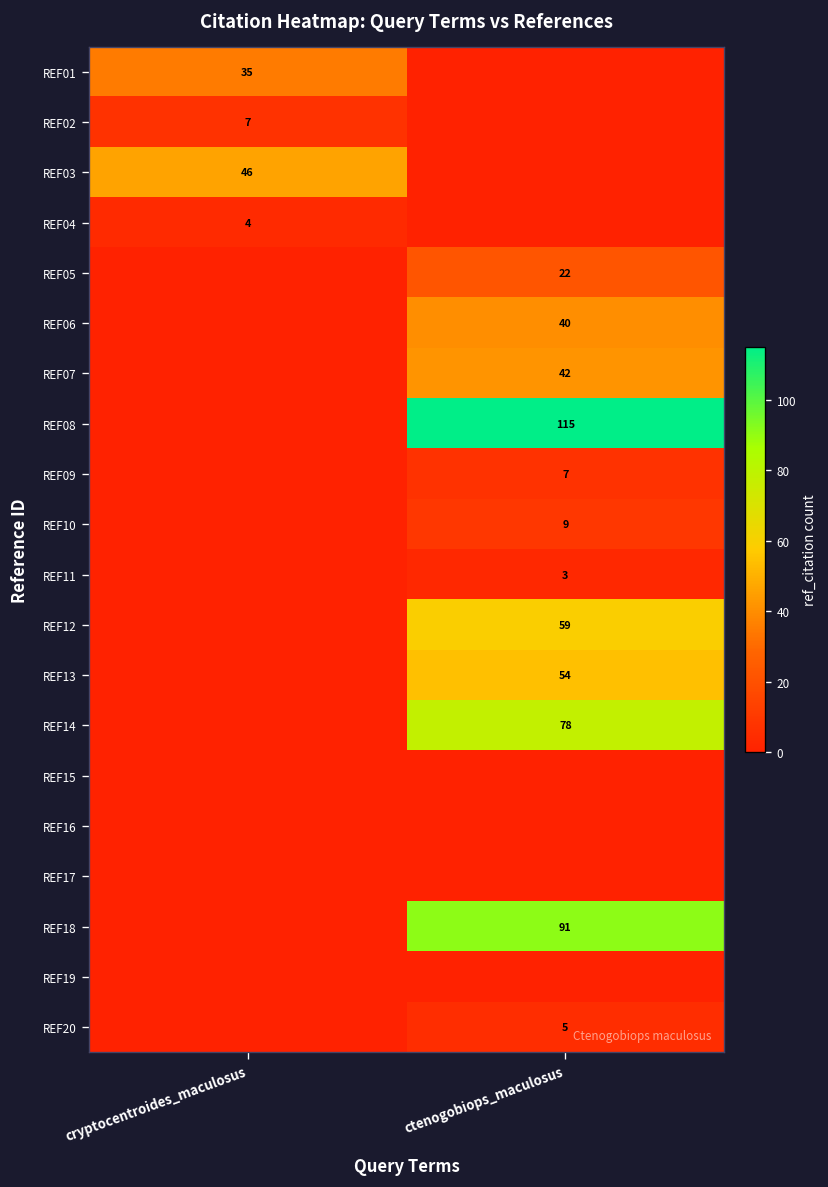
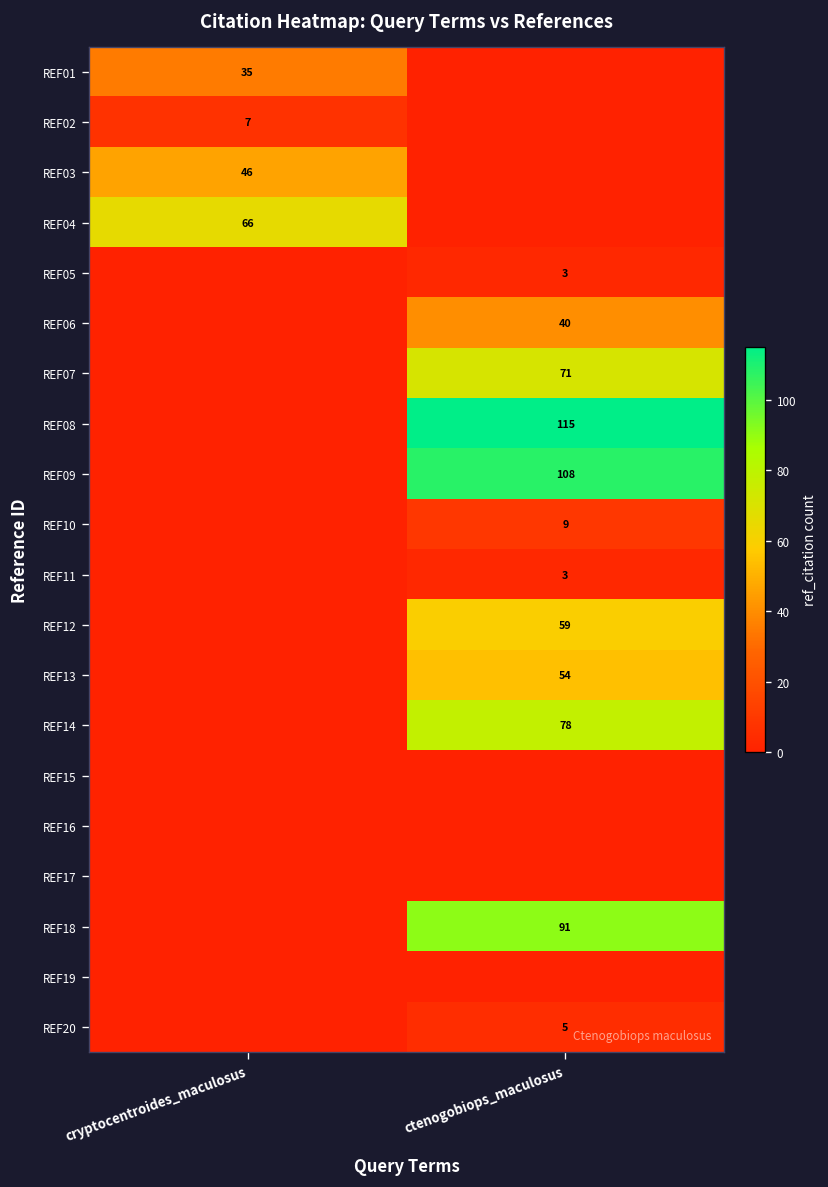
  {
    "REF01": {
      "cryptocentroides_maculosus": 35
    },
    "REF02": {
      "cryptocentroides_maculosus": 7
    },
    "REF03": {
      "cryptocentroides_maculosus": 46
    },
    "REF04": {
-     "cryptocentroides_maculosus": 4
+     "cryptocentroides_maculosus": 66
    },
    "REF05": {
-     "ctenogobiops_maculosus": 22
+     "ctenogobiops_maculosus": 3
    },
    "REF06": {
      "ctenogobiops_maculosus": 40
    },
    "REF07": {
-     "ctenogobiops_maculosus": 42
+     "ctenogobiops_maculosus": 71
    },
    "REF08": {
      "ctenogobiops_maculosus": 115
    },
    "REF09": {
-     "ctenogobiops_maculosus": 7
+     "ctenogobiops_maculosus": 108
    },
    "REF10": {
      "ctenogobiops_maculosus": 9
    },
    "REF11": {
      "ctenogobiops_maculosus": 3
    },
    "REF12": {
      "ctenogobiops_maculosus": 59
    },
    "REF13": {
      "ctenogobiops_maculosus": 54
    },
    "REF14": {
      "ctenogobiops_maculosus": 78
    },
    "REF18": {
      "ctenogobiops_maculosus": 91
    }
  }
